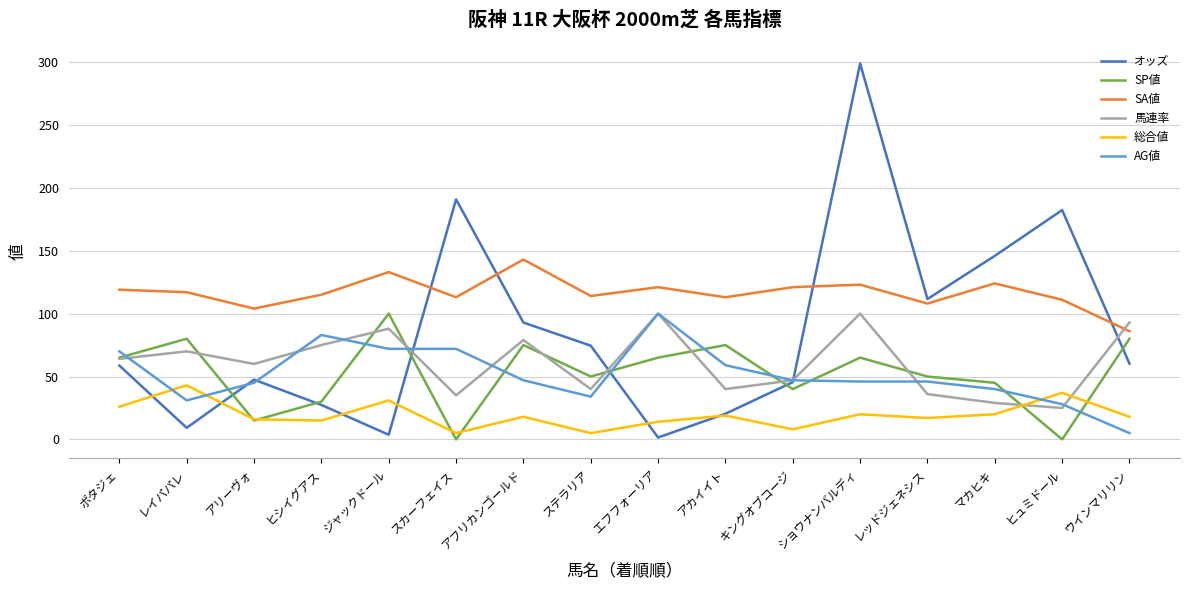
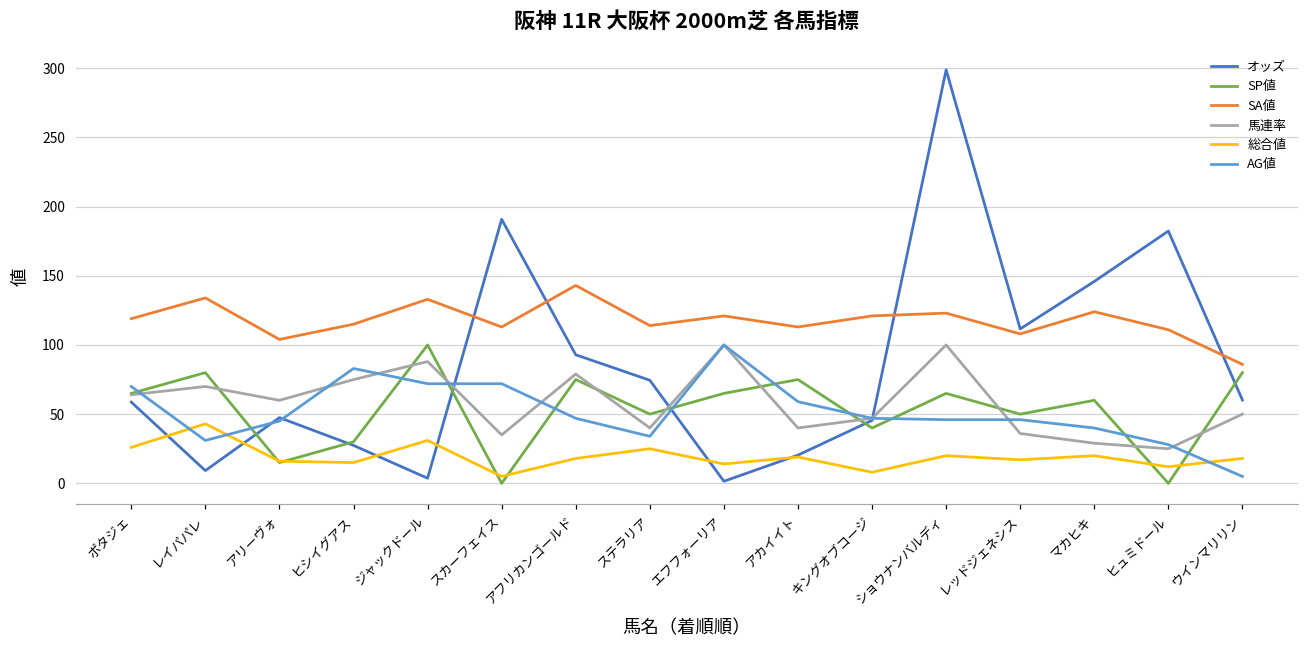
  {
    "SP値": {
      "レイパパレ": 80,
      "ヒシイグアス": 30,
      "ジャックドール": 100,
      "スカーフェイス": 0,
      "アフリカンゴールド": 75,
      "ステラリア": 50,
      "エフフォーリア": 65,
      "アカイイト": 75,
      "キングオブコージ": 40,
      "ショウナンバルディ": 65,
      "レッドジェネシス": 50,
-     "マカヒキ": 45,
+     "マカヒキ": 60,
      "ヒュミドール": 0,
      "ウインマリリン": 80
    },
    "SA値": {
      "ポタジェ": 119,
-     "レイパパレ": 117,
+     "レイパパレ": 134,
      "アリーヴォ": 104,
      "ヒシイグアス": 115,
      "ジャックドール": 133,
      "スカーフェイス": 113,
      "アフリカンゴールド": 143,
      "ステラリア": 114,
      "エフフォーリア": 121,
      "アカイイト": 113,
      "キングオブコージ": 121,
      "ショウナンバルディ": 123,
      "レッドジェネシス": 108,
      "マカヒキ": 124,
      "ヒュミドール": 111,
      "ウインマリリン": 86
    },
    "馬連率": {
      "レイパパレ": 70,
      "アリーヴォ": 60,
      "ヒシイグアス": 75,
      "ジャックドール": 88,
      "スカーフェイス": 35,
      "アフリカンゴールド": 79,
      "ステラリア": 40,
      "アカイイト": 40,
      "ショウナンバルディ": 100,
      "レッドジェネシス": 36,
      "マカヒキ": 29,
      "ヒュミドール": 25,
-     "ウインマリリン": 93
+     "ウインマリリン": 50
    },
    "総合値": {
      "ポタジェ": 26,
      "レイパパレ": 43,
      "ヒシイグアス": 15,
      "ジャックドール": 31,
      "スカーフェイス": 5,
      "アフリカンゴールド": 18,
-     "ステラリア": 5,
+     "ステラリア": 25,
      "エフフォーリア": 14,
      "キングオブコージ": 8,
      "ショウナンバルディ": 20,
      "レッドジェネシス": 17,
      "マカヒキ": 20,
-     "ヒュミドール": 37,
+     "ヒュミドール": 12,
      "ウインマリリン": 18
    }
  }
